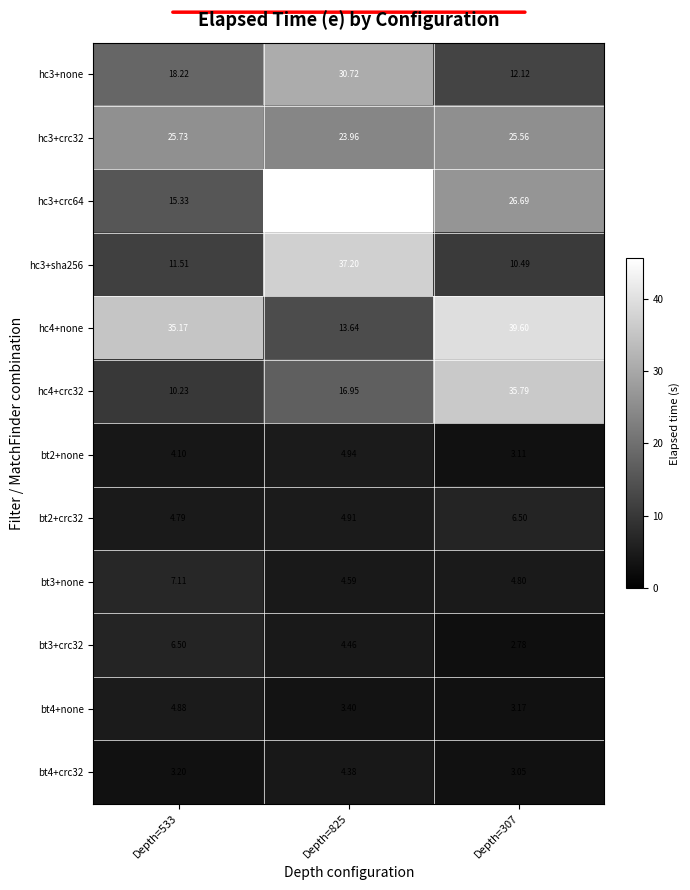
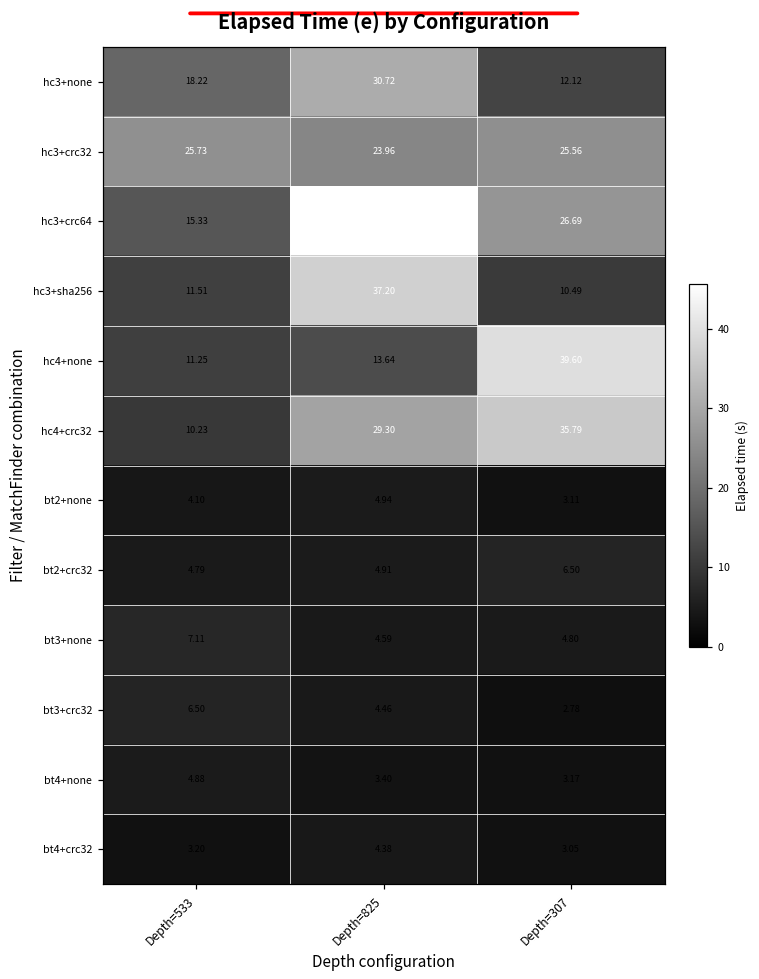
  {
    "hc3+none": {
      "Depth=533": 18.22,
      "Depth=825": 30.72,
      "Depth=307": 12.12
    },
    "hc3+crc32": {
      "Depth=533": 25.73,
      "Depth=825": 23.96,
      "Depth=307": 25.56
    },
    "hc3+crc64": {
      "Depth=533": 15.33,
      "Depth=307": 26.69
    },
    "hc3+sha256": {
      "Depth=533": 11.51,
      "Depth=307": 10.49
    },
    "hc4+none": {
-     "Depth=533": 35.17,
+     "Depth=533": 11.25,
      "Depth=825": 13.64
    },
    "hc4+crc32": {
      "Depth=533": 10.23,
-     "Depth=825": 16.95,
+     "Depth=825": 29.30,
      "Depth=307": 35.79
    }
  }
